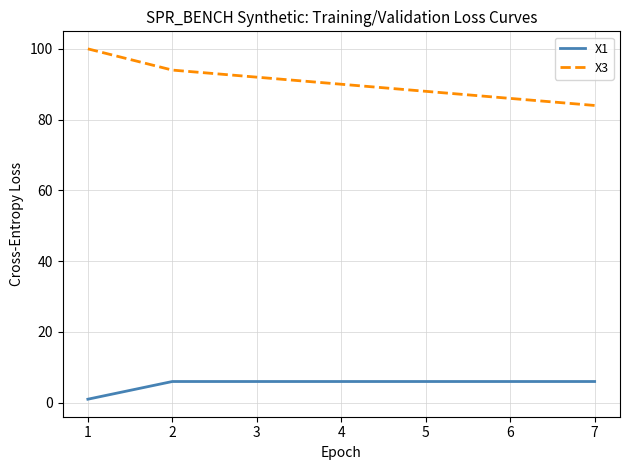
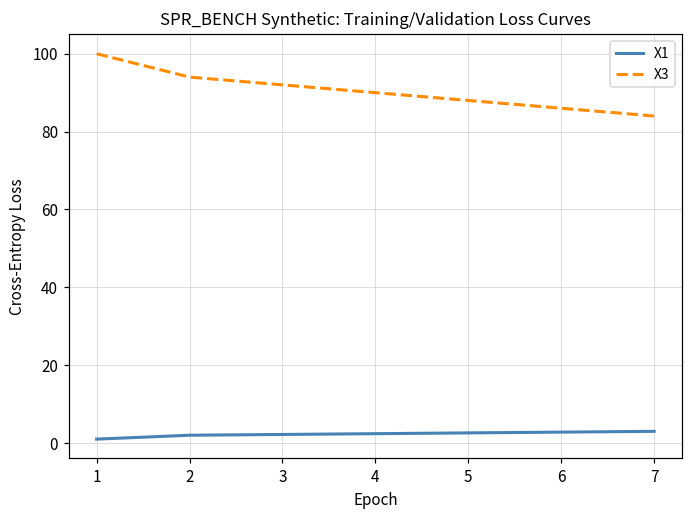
  {
    "X1": {
      "1": 1,
-     "2": 6,
-     "7": 6
+     "2": 2,
+     "7": 3
    },
    "X3": {
      "1": 100,
      "2": 94,
      "7": 84
    }
  }
